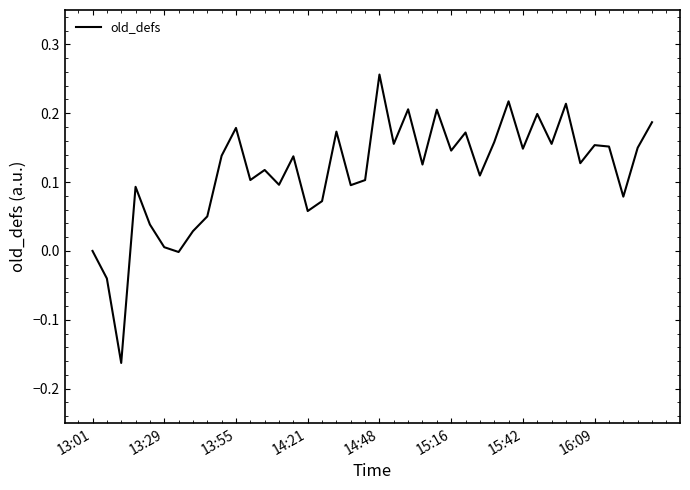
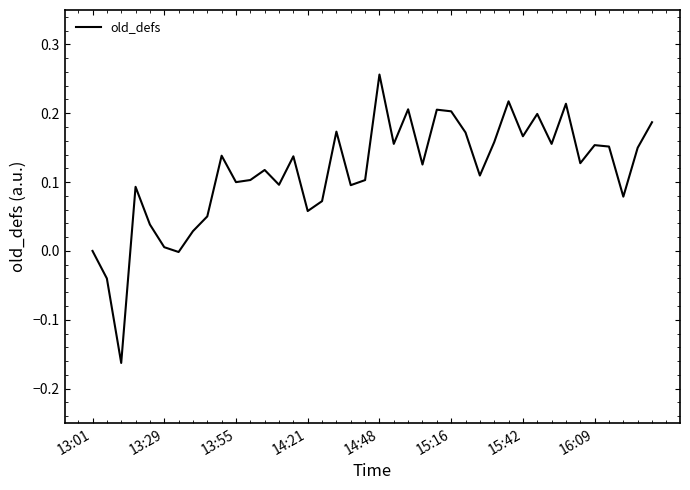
  {
    "13:01": 0.00,
    "13:29": 0.01,
-   "13:55": 0.18,
+   "13:55": 0.10,
    "14:21": 0.06,
    "14:48": 0.26,
-   "15:16": 0.15,
-   "15:42": 0.15,
+   "15:16": 0.20,
+   "15:42": 0.17,
    "16:09": 0.15
  }
